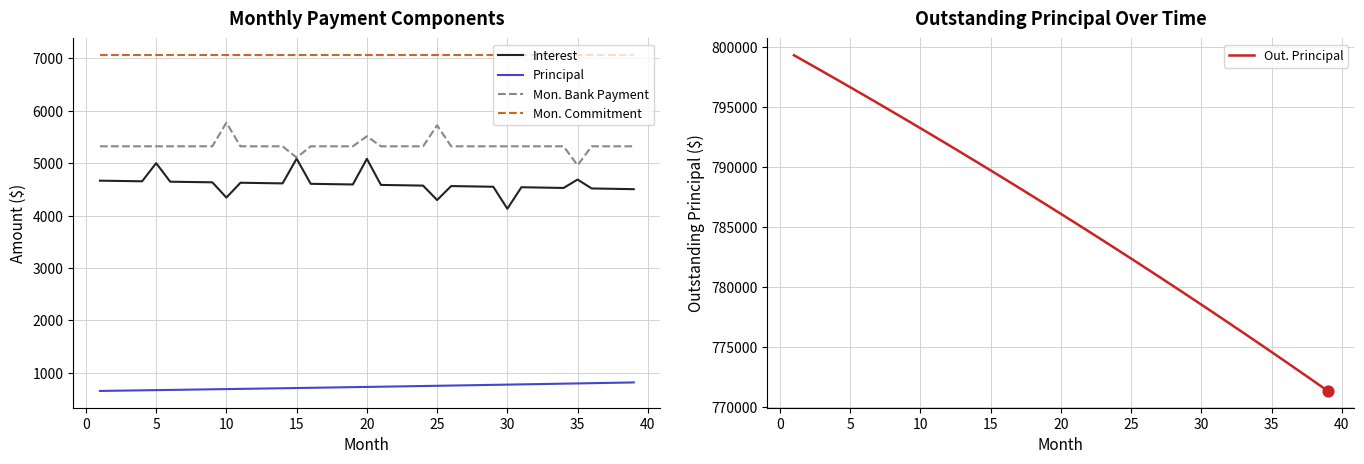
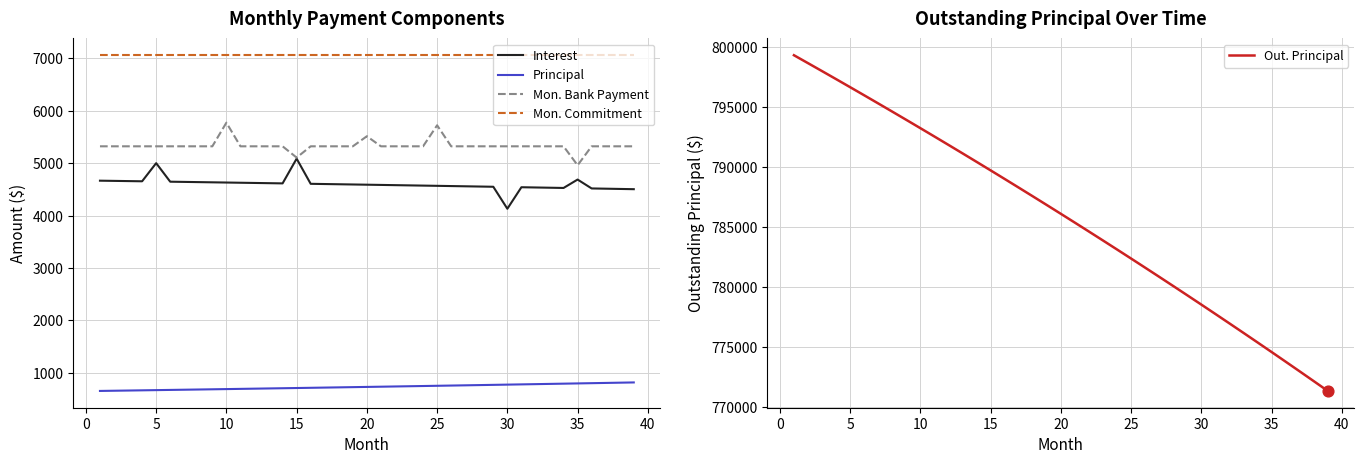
  {
    "Monthly Payment Components": {
      "Interest": {
        "5": 5000,
-       "10": 4300,
-       "20": 5100,
-       "25": 4300,
+       "10": 4600,
+       "20": 4600,
+       "25": 4600,
        "30": 4100,
        "35": 4700
      },
      "Principal": {
        "5": 700,
        "10": 700,
        "15": 700,
        "20": 700,
        "25": 800,
        "30": 800,
        "35": 800
      },
      "Mon. Bank Payment": {
        "5": 5300,
        "10": 5800,
        "20": 5500,
        "25": 5700,
        "30": 5300,
        "35": 5000
      },
      "Mon. Commitment": {
        "5": 7100,
        "10": 7100,
        "15": 7100,
        "20": 7100,
        "25": 7100
      }
    }
  }
